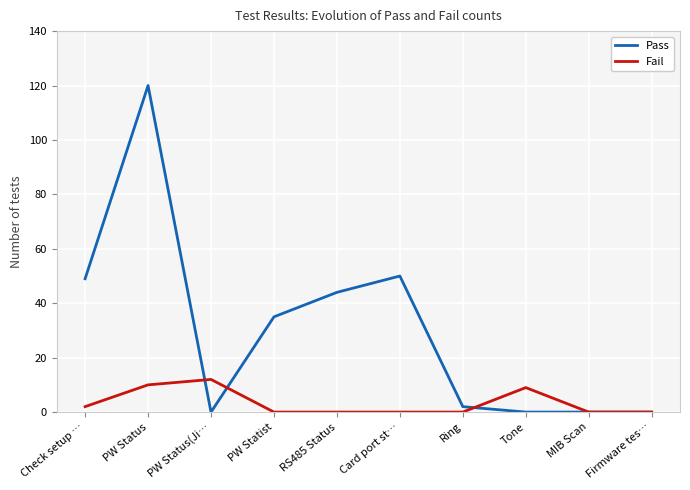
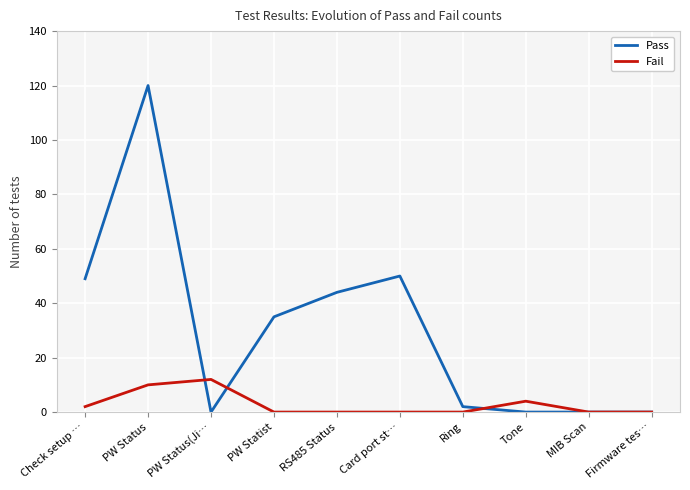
  {
    "Pass": {
      "Check setup …": 49,
      "PW Status": 120,
      "PW Status(Ji…": 0,
      "PW Statist": 35,
      "RS485 Status": 44,
      "Card port st…": 50,
      "Ring": 2,
      "Tone": 0
    },
    "Fail": {
      "Check setup …": 2,
      "PW Status": 10,
      "PW Status(Ji…": 12,
      "PW Statist": 0,
      "RS485 Status": 0,
      "Card port st…": 0,
      "Ring": 0,
-     "Tone": 9
+     "Tone": 4
    }
  }
